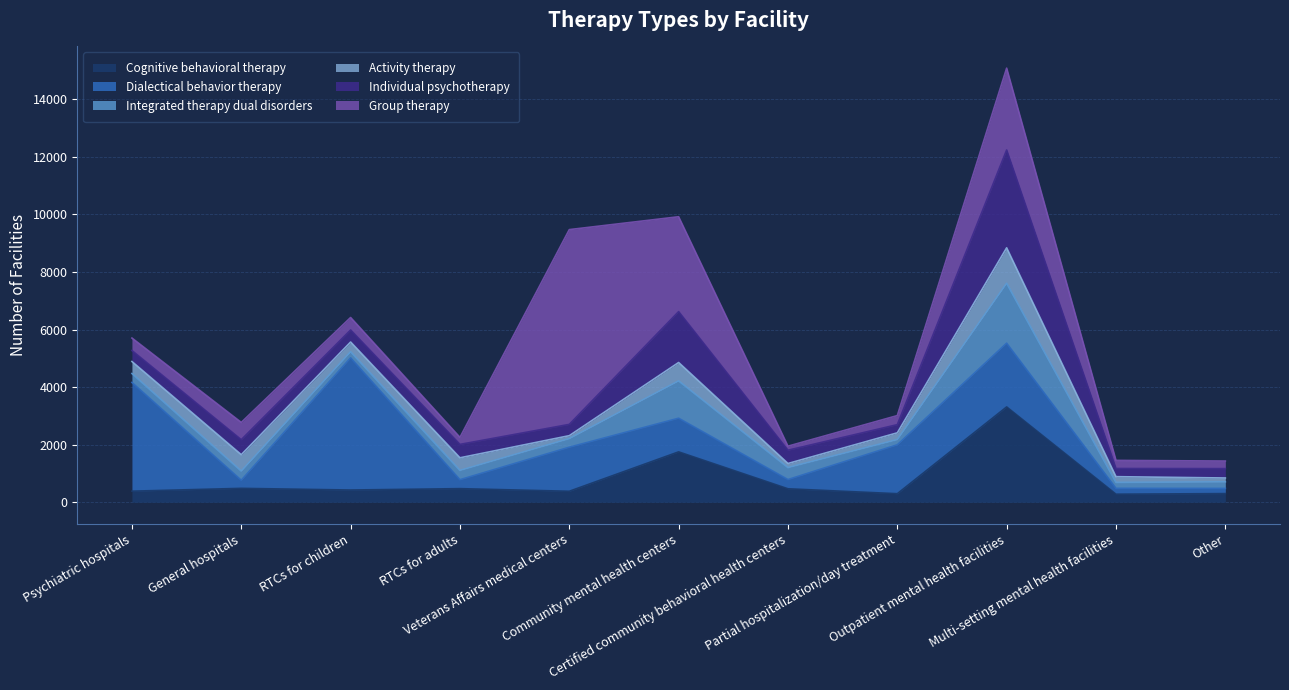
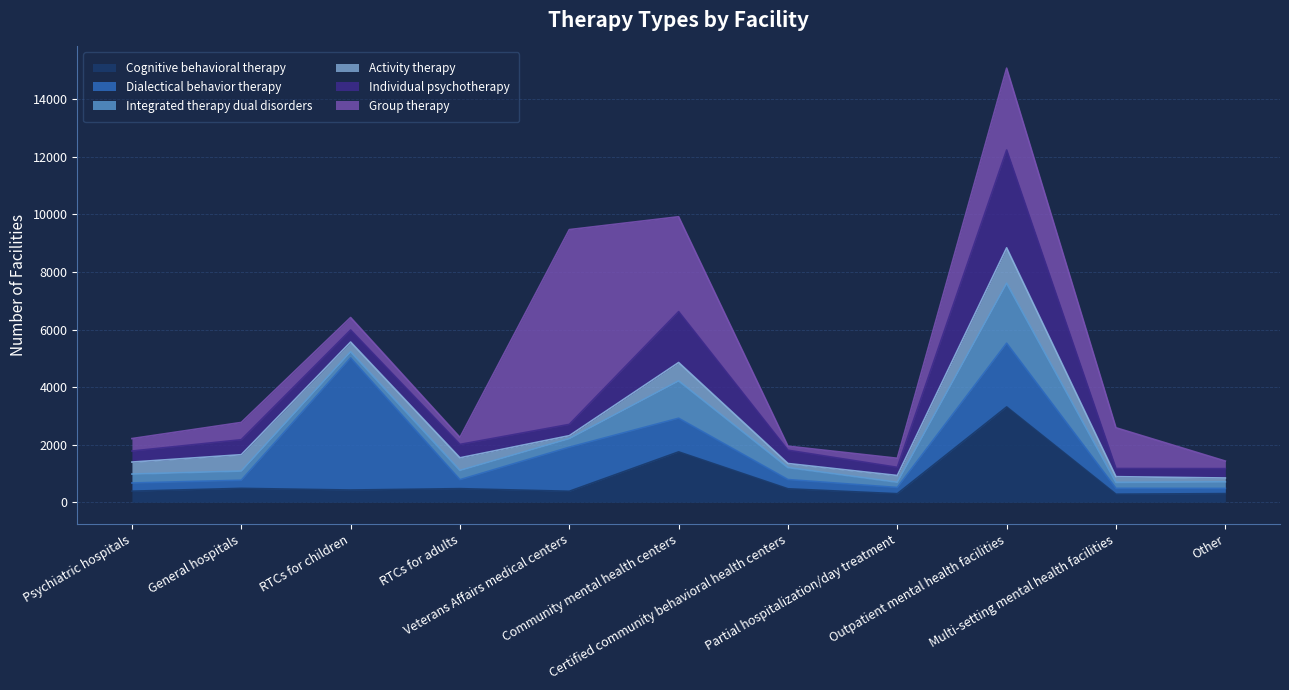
  {
    "Dialectical behavior therapy": {
-     "Psychiatric hospitals": 3800,
+     "Psychiatric hospitals": 300,
      "General hospitals": 300,
      "RTCs for children": 4600,
      "RTCs for adults": 300,
      "Veterans Affairs medical centers": 1500,
      "Community mental health centers": 1200,
      "Certified community behavioral health centers": 300,
-     "Partial hospitalization/day treatment": 1700,
+     "Partial hospitalization/day treatment": 200,
      "Outpatient mental health facilities": 2200,
      "Multi-setting mental health facilities": 200,
      "Other": 200
    },
    "Group therapy": {
      "Psychiatric hospitals": 400,
      "General hospitals": 600,
      "RTCs for children": 400,
      "RTCs for adults": 200,
      "Veterans Affairs medical centers": 6800,
      "Community mental health centers": 3300,
      "Certified community behavioral health centers": 100,
      "Partial hospitalization/day treatment": 300,
      "Outpatient mental health facilities": 2800,
-     "Multi-setting mental health facilities": 300,
+     "Multi-setting mental health facilities": 1400,
      "Other": 300
    }
  }
